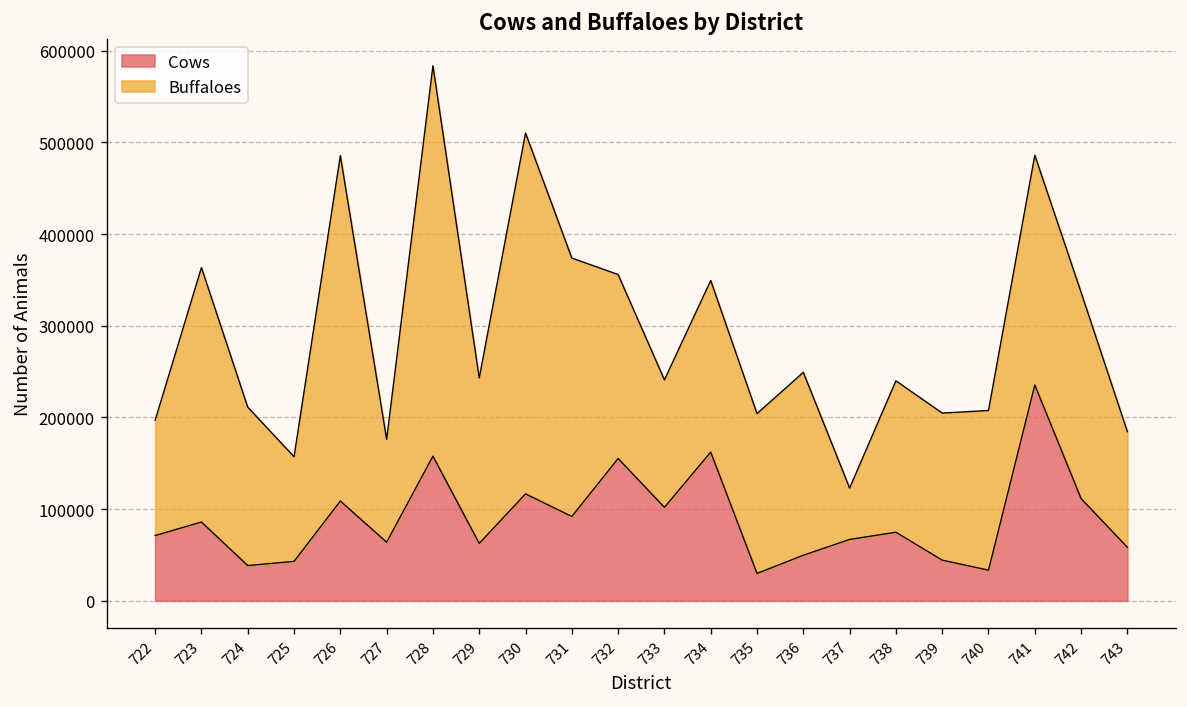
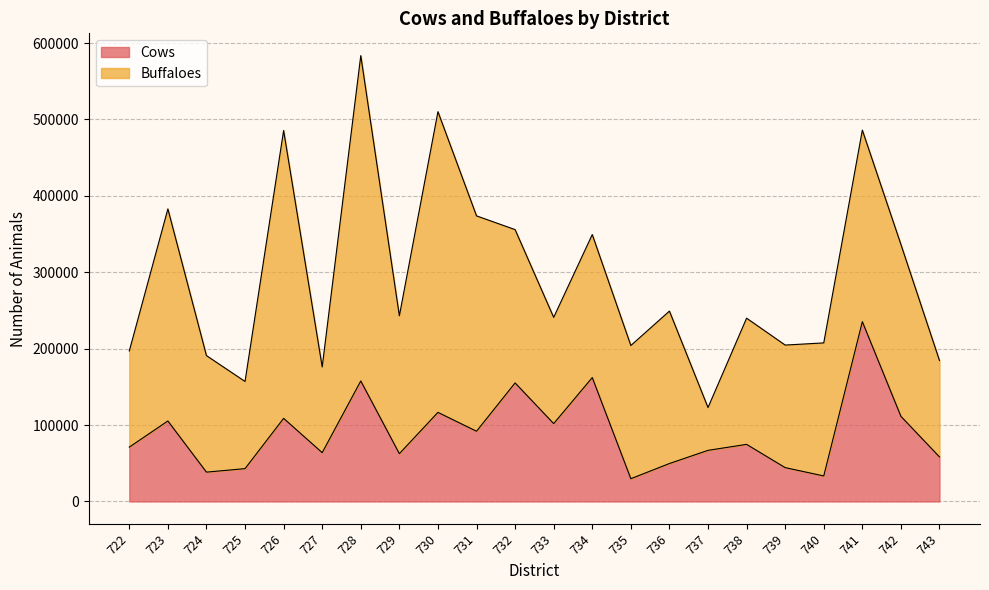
  {
    "Cows": {
      "722": 70000,
-     "723": 90000,
+     "723": 110000,
      "724": 40000,
      "725": 40000,
      "726": 110000,
      "727": 60000,
      "728": 160000,
      "729": 60000,
      "730": 120000,
      "731": 90000,
      "732": 160000,
      "733": 100000,
      "734": 160000,
      "735": 30000,
      "736": 50000,
      "737": 70000,
      "738": 70000,
      "739": 40000,
      "740": 30000,
      "741": 240000,
      "742": 110000,
      "743": 60000
    },
    "Buffaloes": {
      "722": 130000,
      "723": 280000,
-     "724": 170000,
+     "724": 150000,
      "725": 110000,
      "726": 380000,
      "727": 110000,
      "728": 430000,
      "729": 180000,
      "730": 390000,
      "731": 280000,
      "732": 200000,
      "733": 140000,
      "734": 190000,
      "735": 170000,
      "736": 200000,
      "737": 60000,
      "738": 170000,
      "739": 160000,
      "740": 170000,
      "741": 250000,
      "742": 220000,
      "743": 130000
    }
  }
